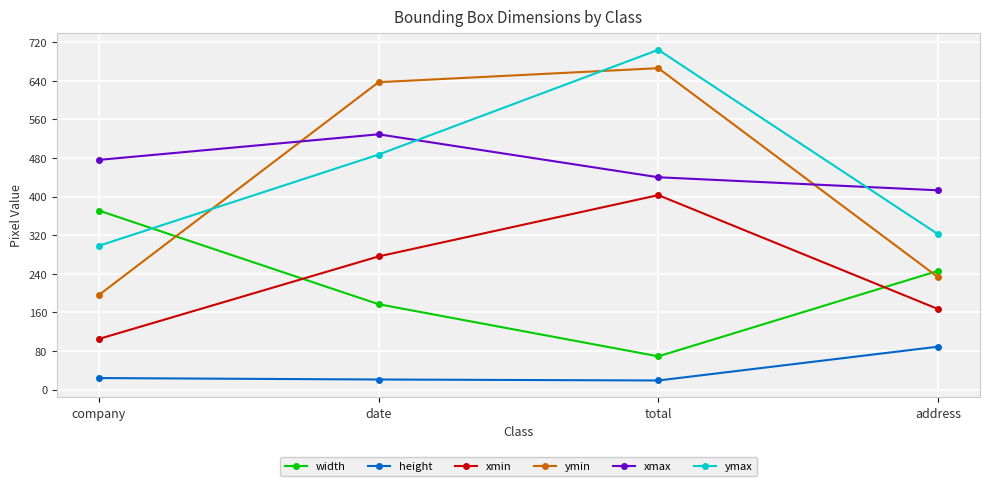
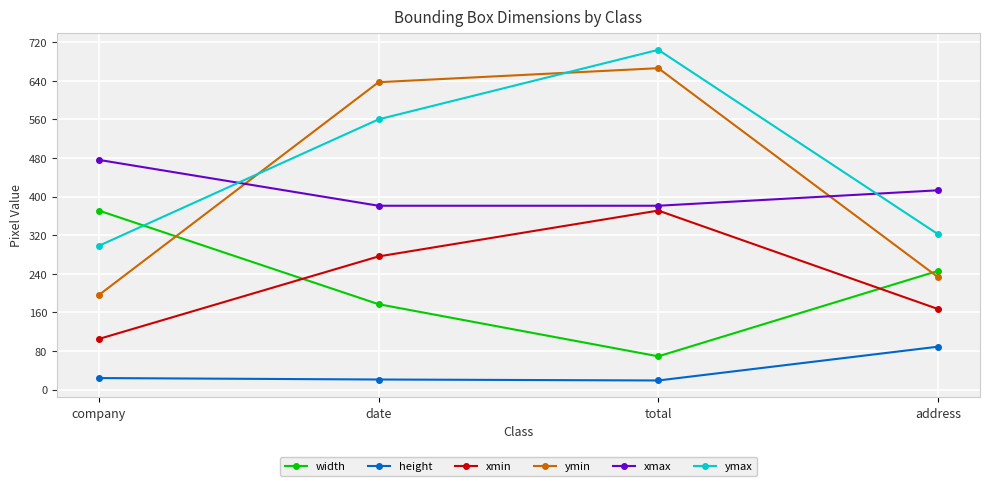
  {
    "width": {
      "company": 370,
      "date": 180,
      "total": 70,
      "address": 250
    },
    "height": {
      "company": 20,
      "date": 20,
      "total": 20,
      "address": 90
    },
    "xmin": {
      "company": 110,
      "date": 280,
-     "total": 400,
+     "total": 370,
      "address": 170
    },
    "ymin": {
      "company": 200,
      "date": 640,
      "total": 670,
      "address": 230
    },
    "xmax": {
      "company": 480,
-     "date": 530,
-     "total": 440,
+     "date": 380,
+     "total": 380,
      "address": 410
    },
    "ymax": {
      "company": 300,
-     "date": 490,
+     "date": 560,
      "total": 700,
      "address": 320
    }
  }
